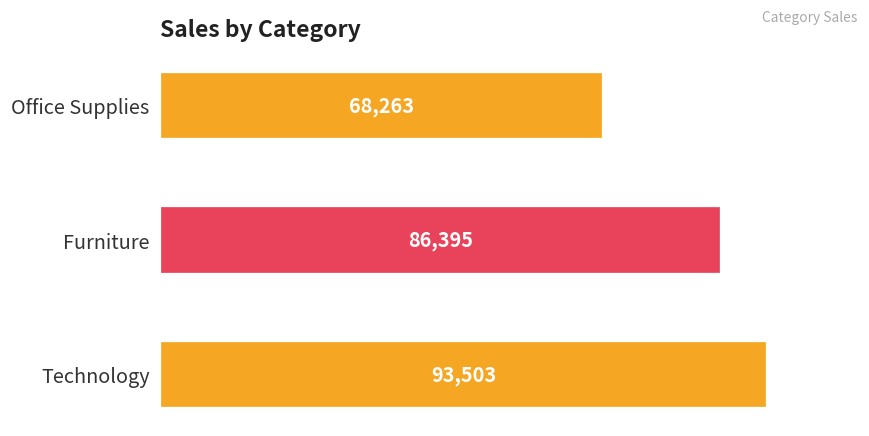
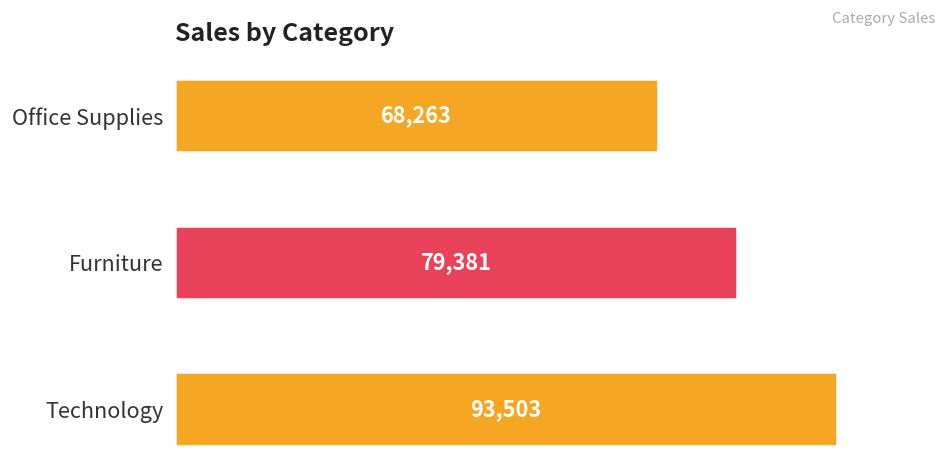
  {
    "Office Supplies": "68,263",
-   "Furniture": "86,395",
+   "Furniture": "79,381",
    "Technology": "93,503"
  }
